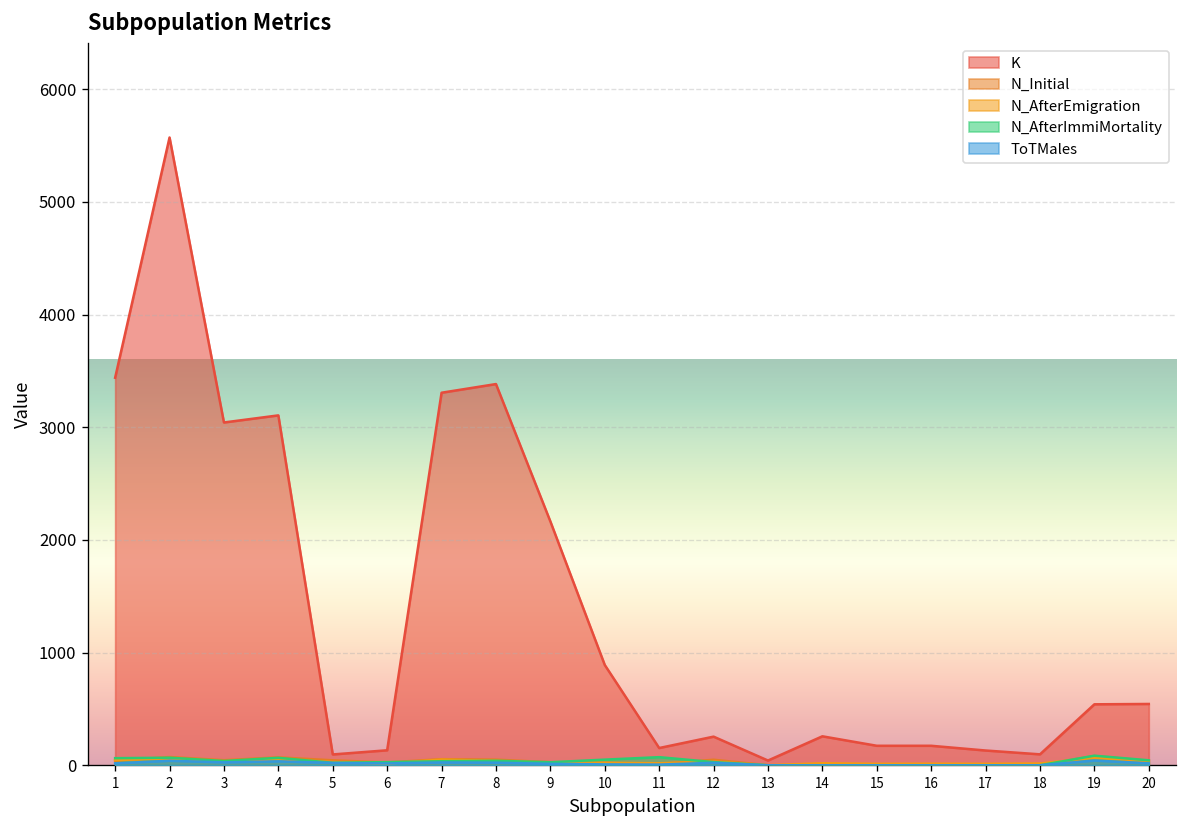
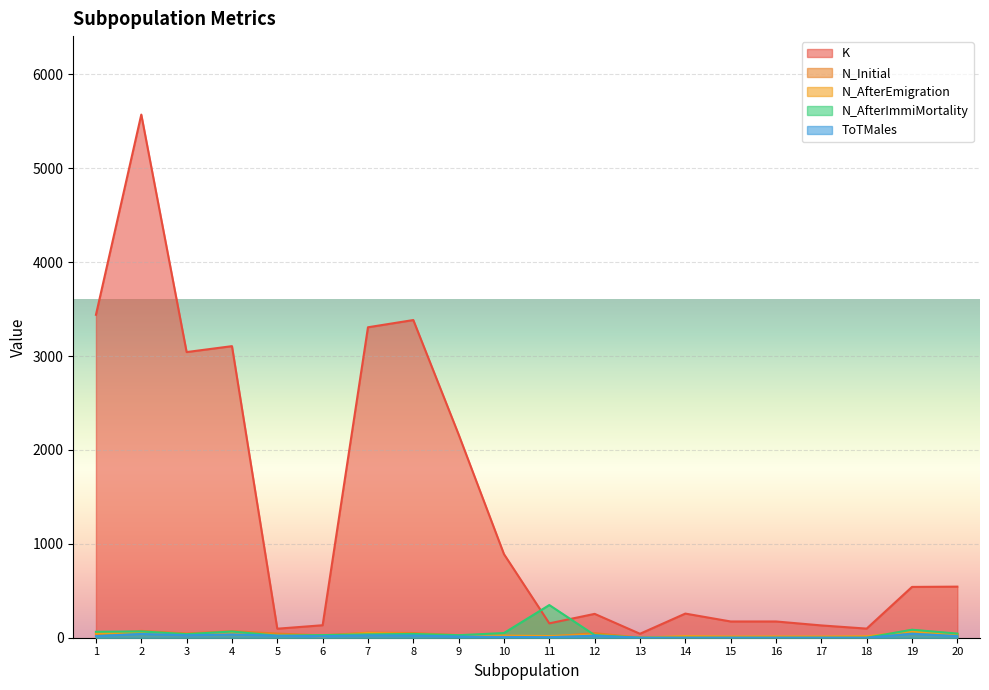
  {
    "N_AfterImmiMortality": {
      "10": 100,
-     "11": 100
+     "11": 300
    }
  }
